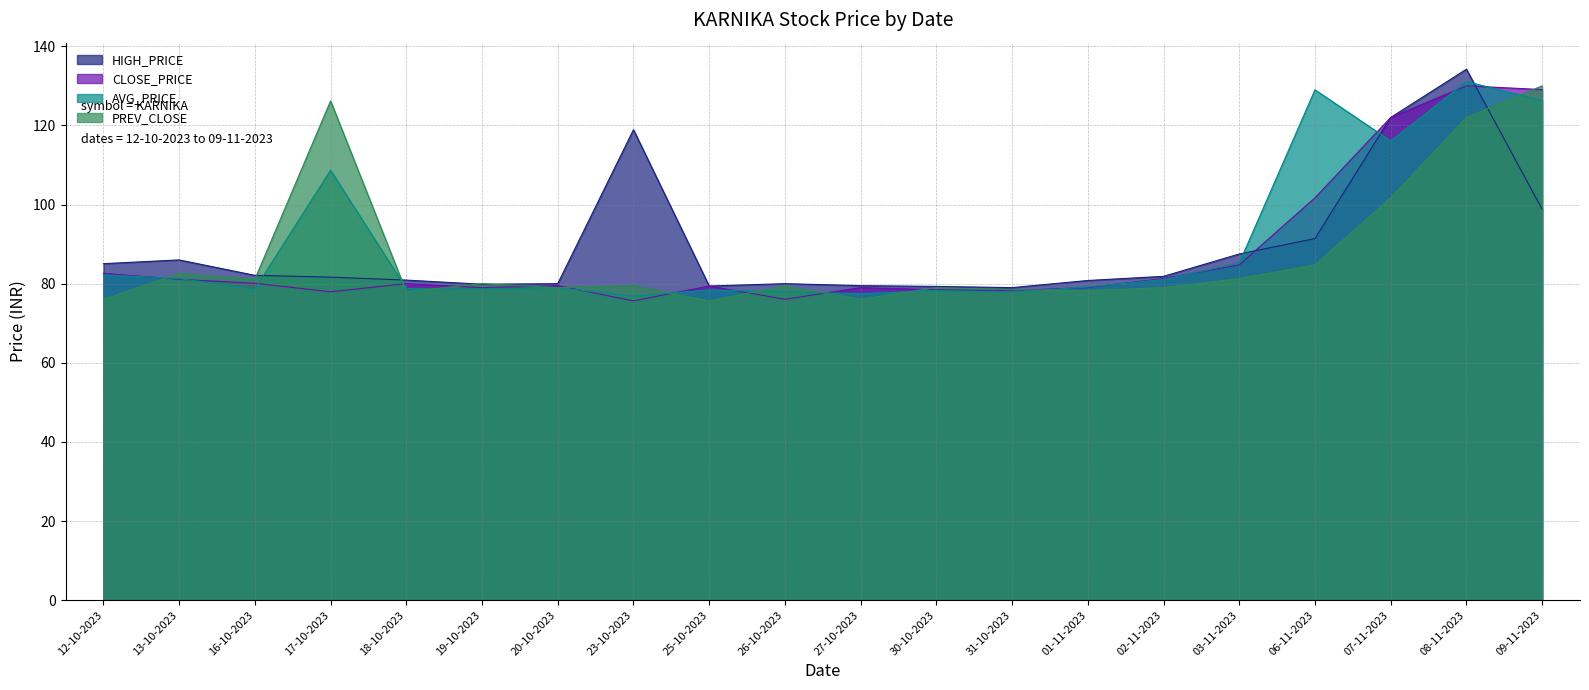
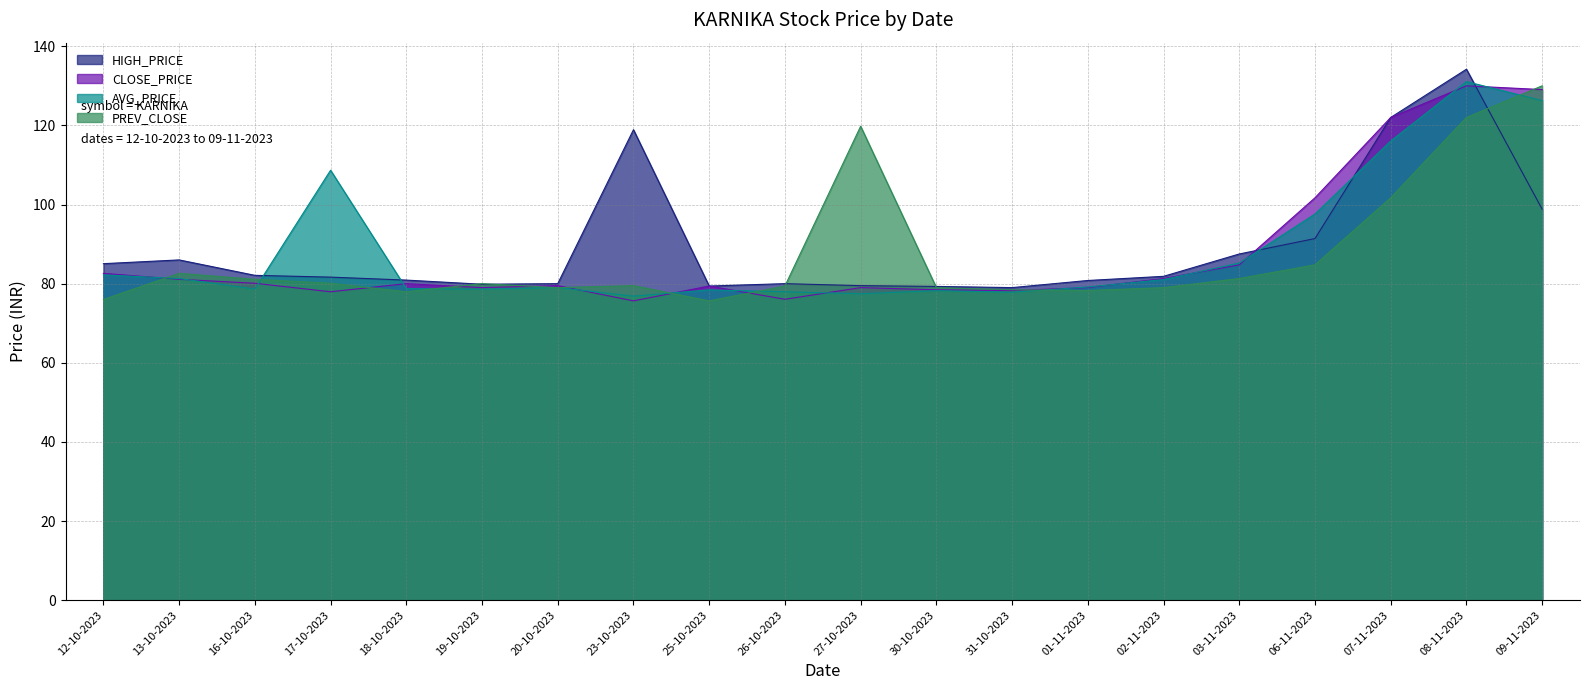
  {
    "HIGH_PRICE": {
      "12-10-2023": 85,
      "13-10-2023": 86,
      "16-10-2023": 82,
      "17-10-2023": 82,
      "18-10-2023": 81,
      "23-10-2023": 119,
      "01-11-2023": 81,
      "03-11-2023": 88,
      "06-11-2023": 91,
      "08-11-2023": 134,
      "09-11-2023": 99
    },
    "CLOSE_PRICE": {
      "16-10-2023": 80,
      "17-10-2023": 78,
      "18-10-2023": 80,
      "23-10-2023": 76,
      "26-10-2023": 76,
      "06-11-2023": 102,
      "08-11-2023": 130,
      "09-11-2023": 129
    },
    "AVG_PRICE": {
      "16-10-2023": 79,
      "17-10-2023": 109,
      "18-10-2023": 79,
      "23-10-2023": 77,
      "25-10-2023": 78,
      "26-10-2023": 78,
      "27-10-2023": 77,
-     "06-11-2023": 129,
+     "06-11-2023": 98,
      "07-11-2023": 116,
      "08-11-2023": 131,
      "09-11-2023": 126
    },
    "PREV_CLOSE": {
      "12-10-2023": 76,
      "13-10-2023": 83,
      "16-10-2023": 81,
-     "17-10-2023": 126,
+     "17-10-2023": 80,
      "18-10-2023": 78,
      "23-10-2023": 80,
      "25-10-2023": 76,
-     "27-10-2023": 76,
+     "27-10-2023": 120,
      "01-11-2023": 78,
      "02-11-2023": 79,
      "03-11-2023": 81,
      "06-11-2023": 85,
      "07-11-2023": 102,
      "08-11-2023": 122,
      "09-11-2023": 130
    }
  }
